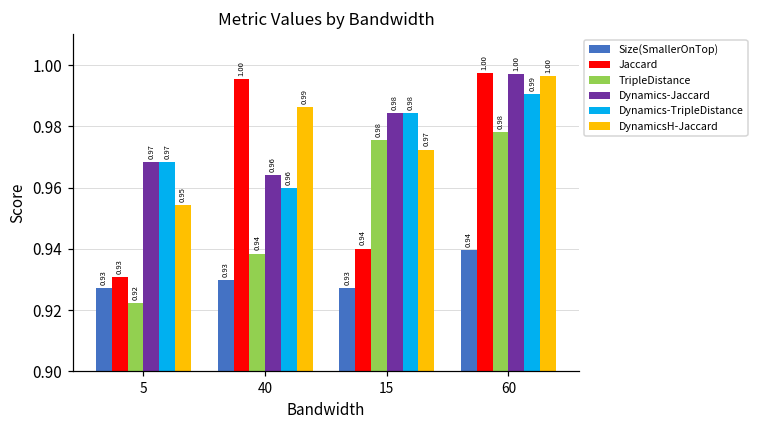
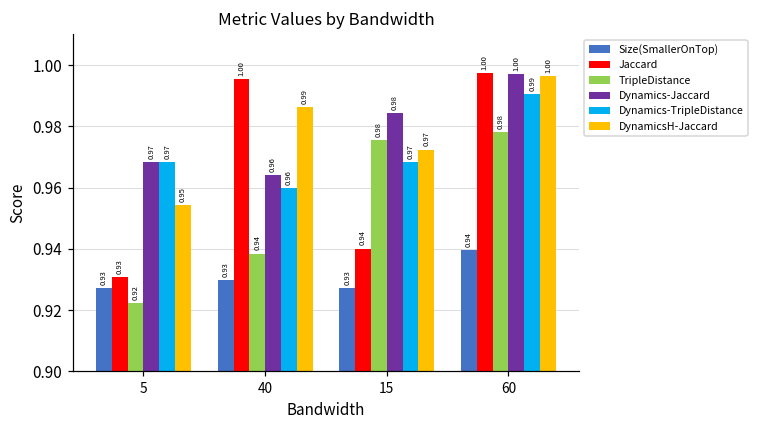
  {
    "Size(SmallerOnTop)": {
      "5": 0.93,
      "40": 0.93,
      "15": 0.93,
      "60": 0.94
    },
    "Jaccard": {
      "5": 0.93,
      "40": 1.00,
      "15": 0.94,
      "60": 1.00
    },
    "TripleDistance": {
      "5": 0.92,
      "40": 0.94,
      "15": 0.98,
      "60": 0.98
    },
    "Dynamics-Jaccard": {
      "5": 0.97,
      "40": 0.96,
      "15": 0.98,
      "60": 1.00
    },
    "Dynamics-TripleDistance": {
      "5": 0.97,
      "40": 0.96,
-     "15": 0.98,
+     "15": 0.97,
      "60": 0.99
    },
    "DynamicsH-Jaccard": {
      "5": 0.95,
      "40": 0.99,
      "15": 0.97,
      "60": 1.00
    }
  }
